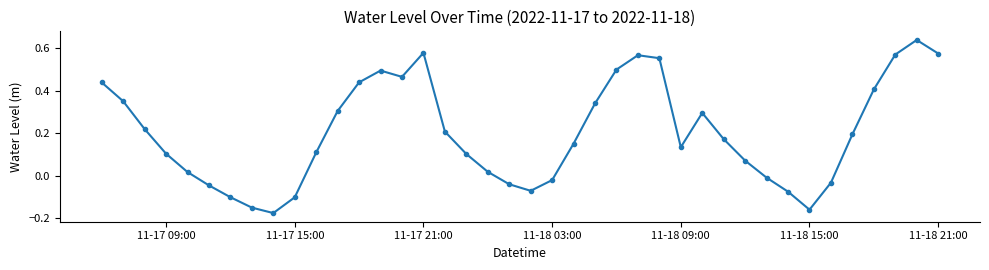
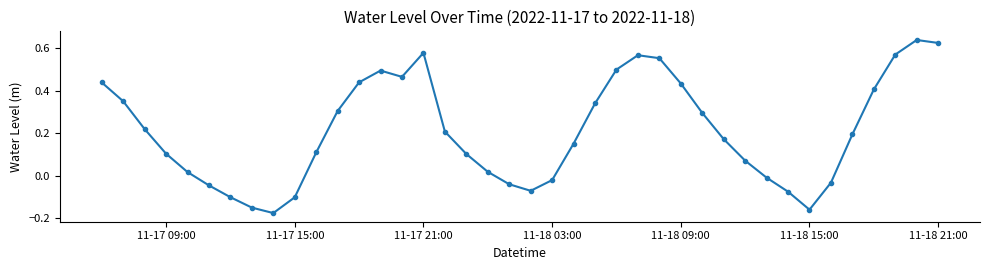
  {
    "11-17 09:00": 0.10,
    "11-17 15:00": -0.10,
    "11-17 21:00": 0.58,
    "11-18 03:00": -0.02,
-   "11-18 09:00": 0.13,
+   "11-18 09:00": 0.43,
    "11-18 15:00": -0.16,
-   "11-18 21:00": 0.57
+   "11-18 21:00": 0.62
  }
